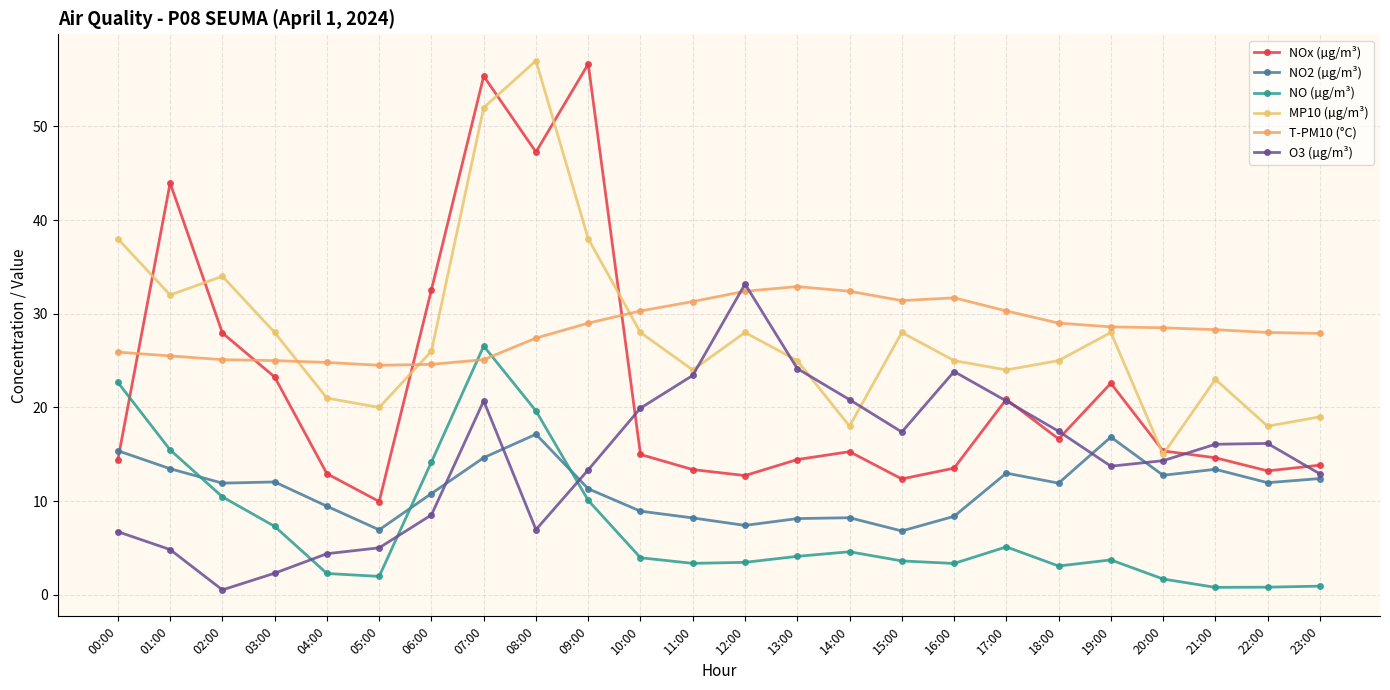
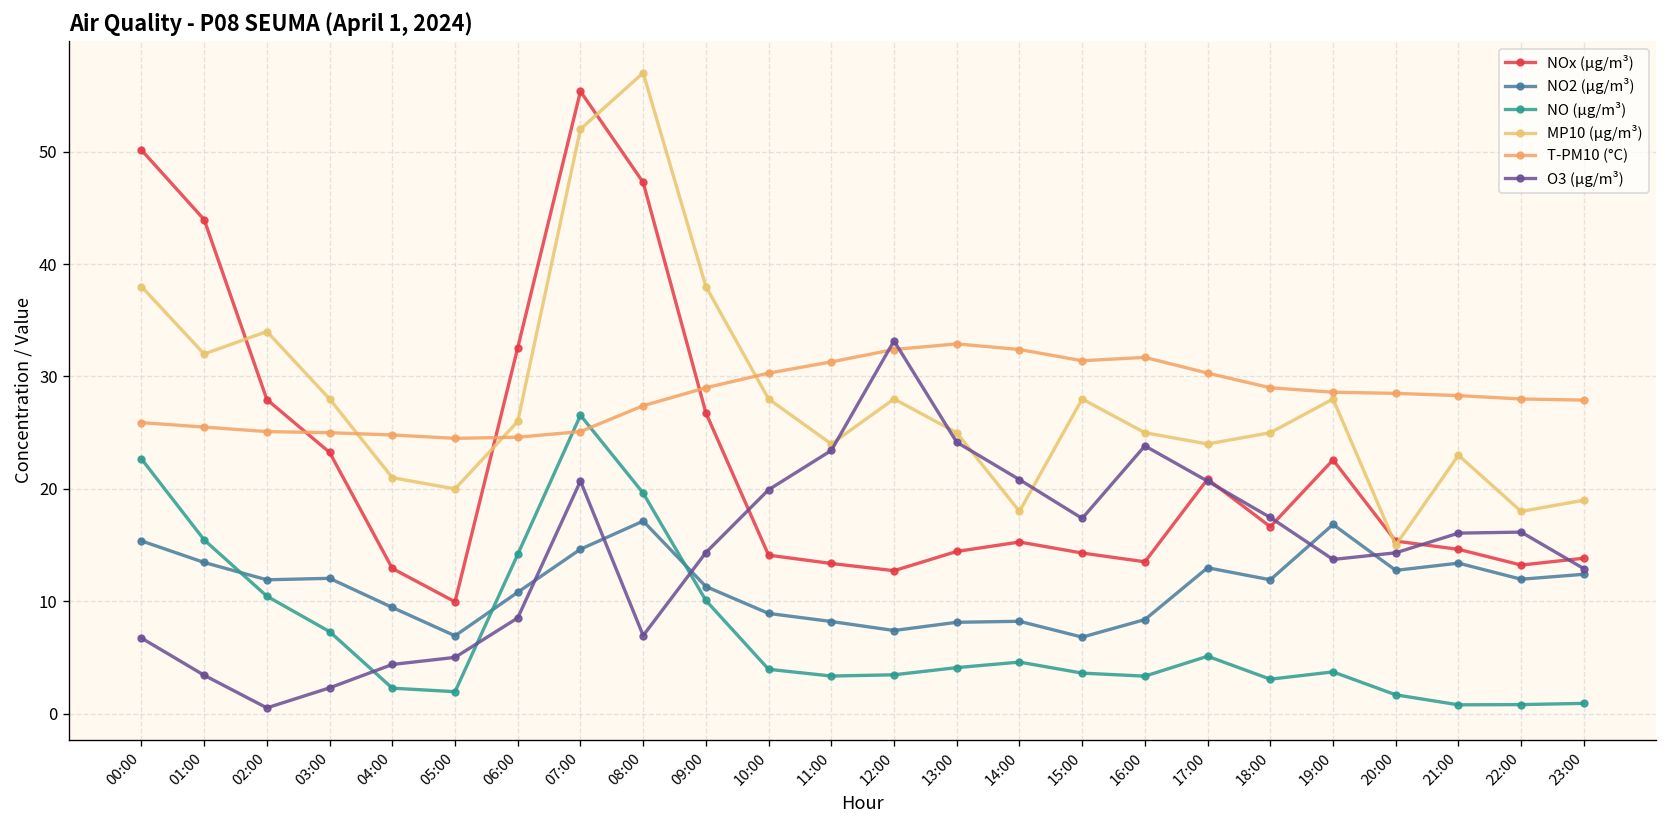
  {
    "NOx (µg/m³)": {
-     "00:00": 14,
+     "00:00": 50,
      "01:00": 44,
      "02:00": 28,
      "03:00": 23,
      "04:00": 13,
      "05:00": 10,
      "06:00": 33,
      "07:00": 55,
      "08:00": 47,
-     "09:00": 57,
-     "10:00": 15,
+     "09:00": 27,
+     "10:00": 14,
      "11:00": 13,
      "12:00": 13,
      "13:00": 14,
      "14:00": 15,
-     "15:00": 12,
+     "15:00": 14,
      "16:00": 14,
      "18:00": 17,
      "19:00": 23,
      "20:00": 15,
      "21:00": 15,
      "22:00": 13,
      "23:00": 14
    },
    "O3 (µg/m³)": {
      "00:00": 7,
-     "01:00": 5,
+     "01:00": 3,
      "02:00": 1,
      "03:00": 2,
      "04:00": 4,
      "05:00": 5,
      "06:00": 9,
      "07:00": 21,
      "08:00": 7,
-     "09:00": 13,
+     "09:00": 14,
      "10:00": 20,
      "11:00": 23,
      "12:00": 33,
      "13:00": 24,
      "14:00": 21,
      "15:00": 17,
      "16:00": 24,
      "18:00": 17,
      "19:00": 14,
      "20:00": 14,
      "21:00": 16,
      "22:00": 16,
      "23:00": 13
    }
  }
